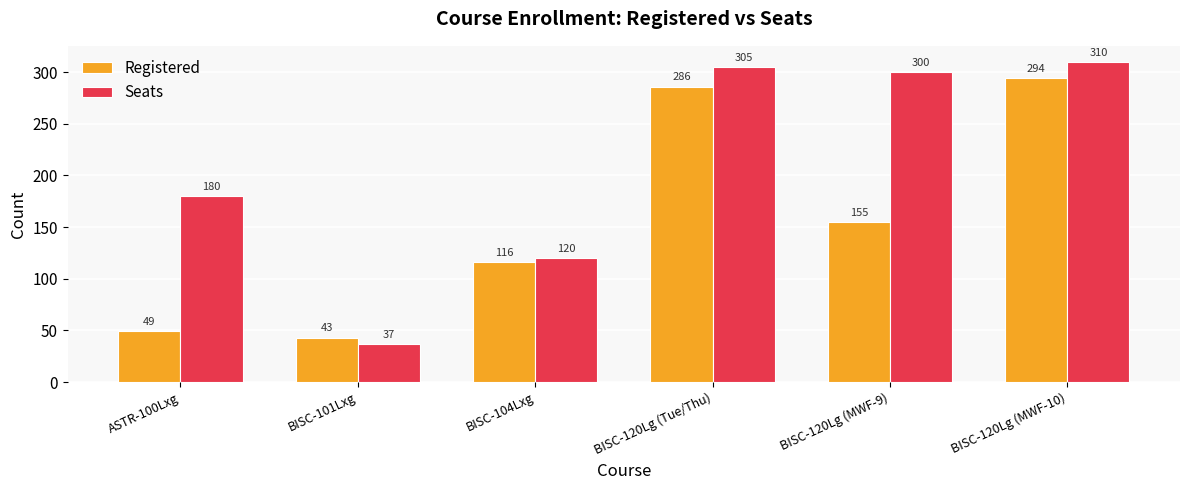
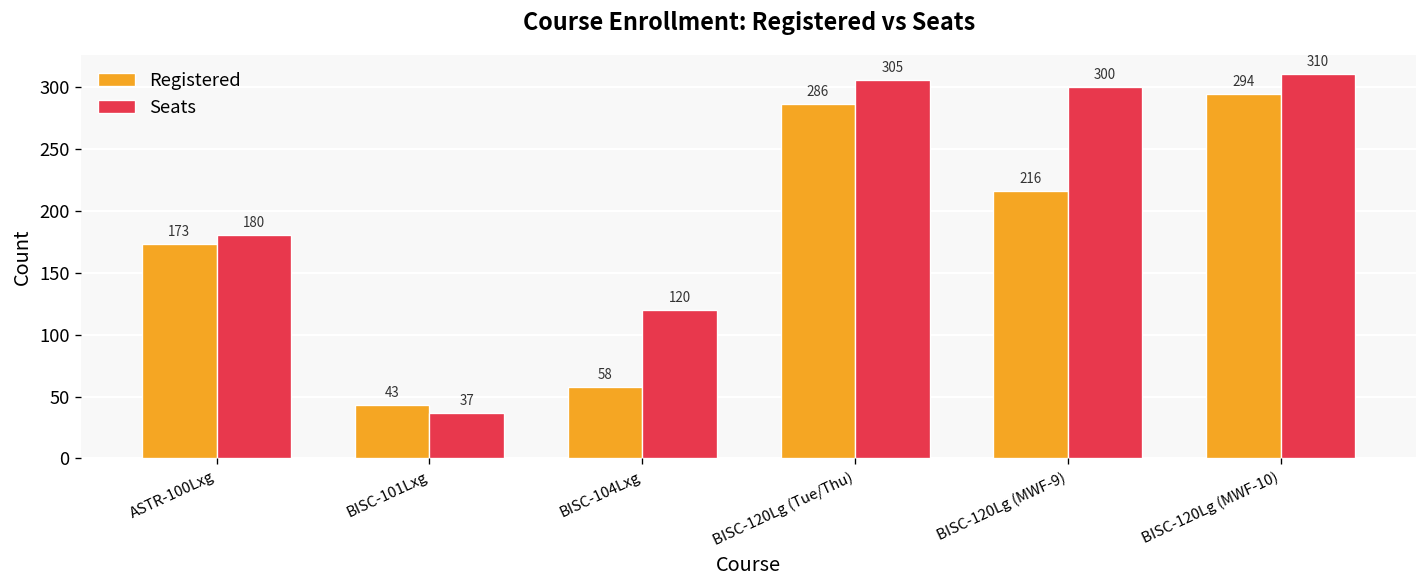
  {
    "Registered": {
-     "ASTR-100Lxg": 49,
+     "ASTR-100Lxg": 173,
      "BISC-101Lxg": 43,
-     "BISC-104Lxg": 116,
+     "BISC-104Lxg": 58,
      "BISC-120Lg (Tue/Thu)": 286,
-     "BISC-120Lg (MWF-9)": 155,
+     "BISC-120Lg (MWF-9)": 216,
      "BISC-120Lg (MWF-10)": 294
    },
    "Seats": {
      "ASTR-100Lxg": 180,
      "BISC-101Lxg": 37,
      "BISC-104Lxg": 120,
      "BISC-120Lg (Tue/Thu)": 305,
      "BISC-120Lg (MWF-9)": 300,
      "BISC-120Lg (MWF-10)": 310
    }
  }
